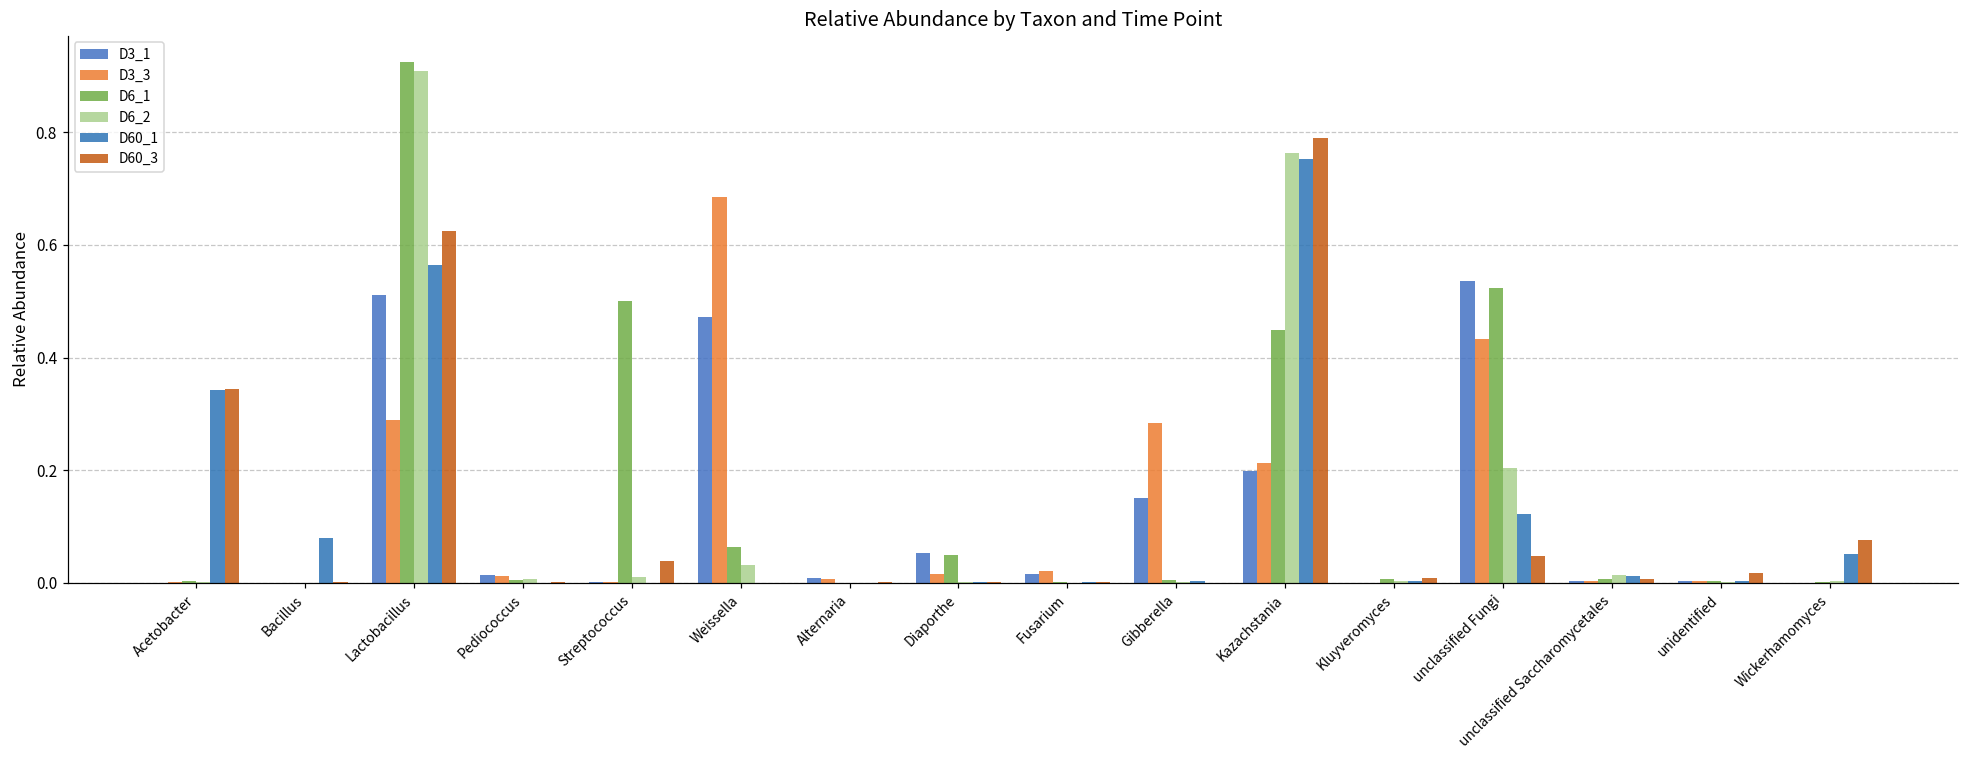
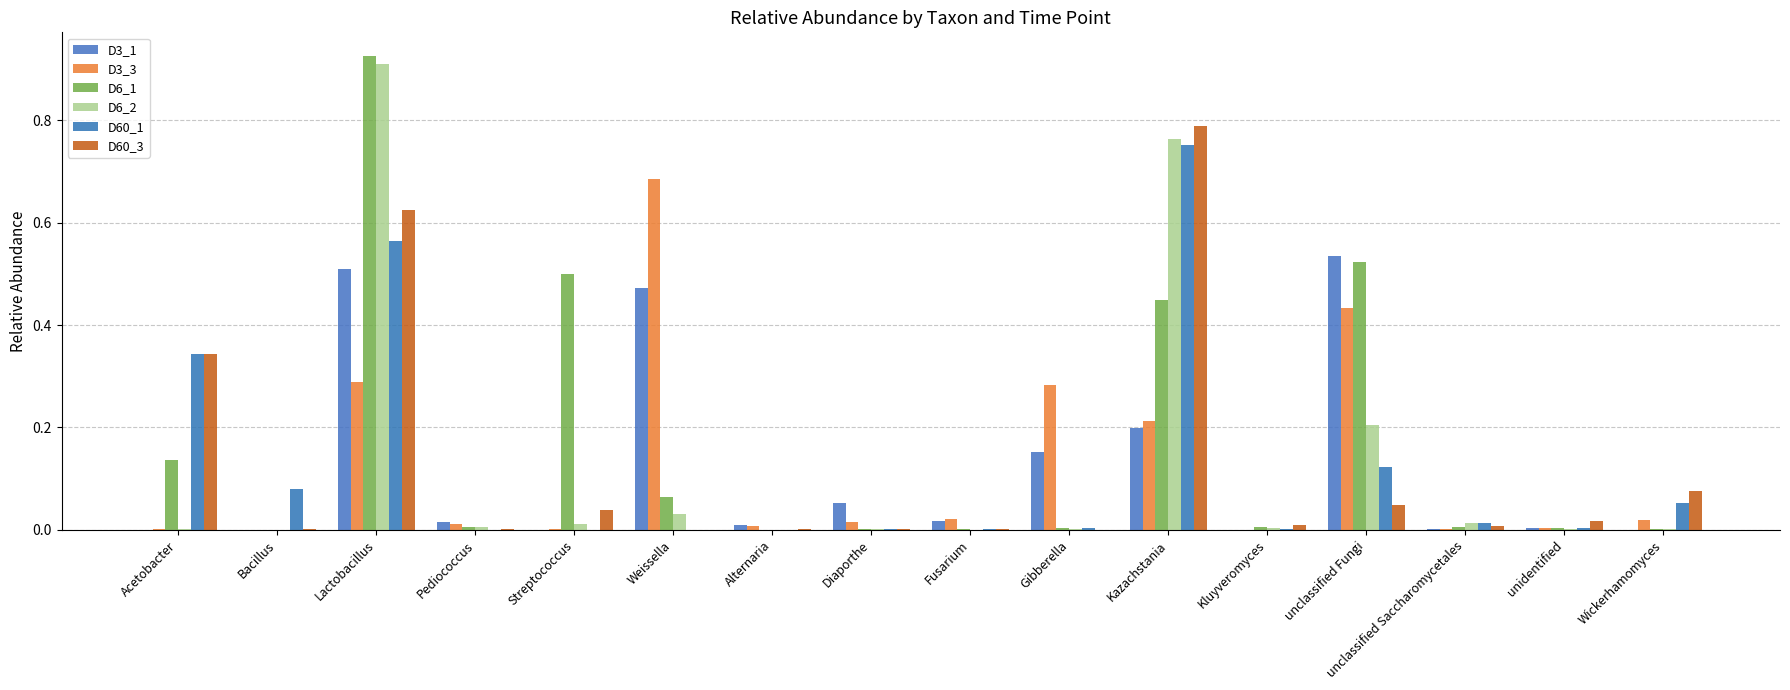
  {
    "D3_3": {
      "Lactobacillus": 0.29,
      "Pediococcus": 0.01,
      "Weissella": 0.68,
      "Alternaria": 0.01,
      "Diaporthe": 0.02,
      "Fusarium": 0.02,
      "Gibberella": 0.28,
      "Kazachstania": 0.21,
      "unclassified Fungi": 0.43,
-     "Wickerhamomyces": 0.00
+     "Wickerhamomyces": 0.02
    },
    "D6_1": {
-     "Acetobacter": 0.00,
+     "Acetobacter": 0.14,
      "Bacillus": 0.00,
      "Lactobacillus": 0.93,
      "Pediococcus": 0.01,
      "Streptococcus": 0.50,
      "Weissella": 0.06,
-     "Diaporthe": 0.05,
+     "Diaporthe": 0.00,
      "Kazachstania": 0.45,
      "Kluyveromyces": 0.01,
      "unclassified Fungi": 0.52,
      "unclassified Saccharomycetales": 0.01
    },
    "D6_2": {
      "Bacillus": 0.00,
      "Lactobacillus": 0.91,
      "Pediococcus": 0.01,
      "Streptococcus": 0.01,
      "Weissella": 0.03,
      "Kazachstania": 0.76,
      "unclassified Fungi": 0.20,
      "unclassified Saccharomycetales": 0.01
    },
    "D60_3": {
      "Acetobacter": 0.34,
      "Lactobacillus": 0.62,
      "Streptococcus": 0.04,
      "Kazachstania": 0.79,
      "Kluyveromyces": 0.01,
      "unclassified Fungi": 0.05,
      "unclassified Saccharomycetales": 0.01,
      "unidentified": 0.02,
      "Wickerhamomyces": 0.08
    }
  }
